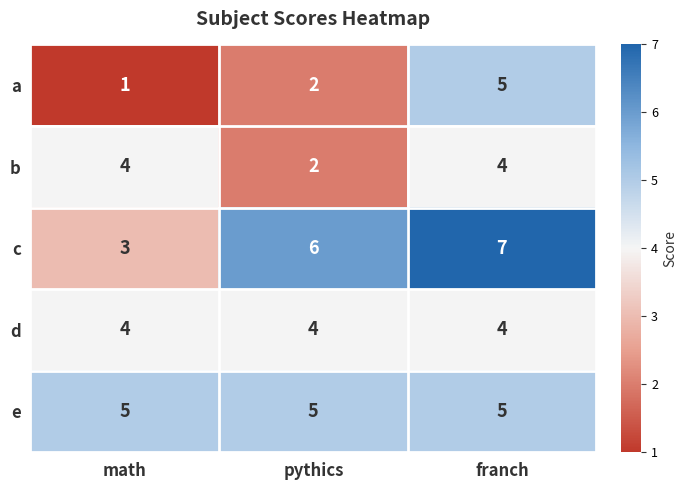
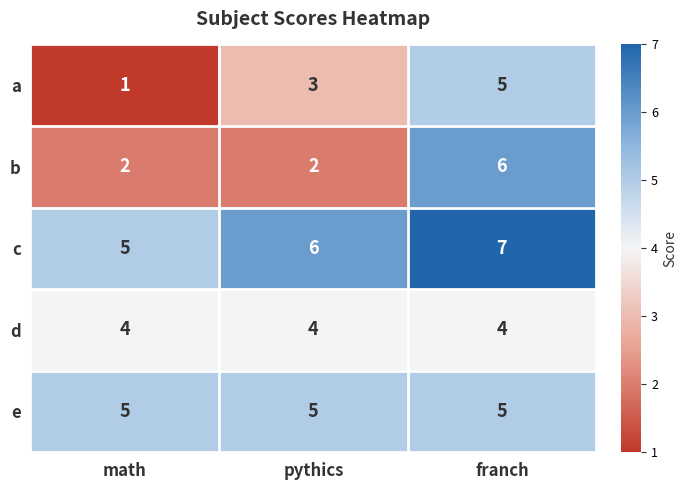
  {
    "a": {
      "math": 1,
-     "pythics": 2,
+     "pythics": 3,
      "franch": 5
    },
    "b": {
-     "math": 4,
+     "math": 2,
      "pythics": 2,
-     "franch": 4
+     "franch": 6
    },
    "c": {
-     "math": 3,
+     "math": 5,
      "pythics": 6,
      "franch": 7
    },
    "d": {
      "math": 4,
      "pythics": 4,
      "franch": 4
    },
    "e": {
      "math": 5,
      "pythics": 5,
      "franch": 5
    }
  }
